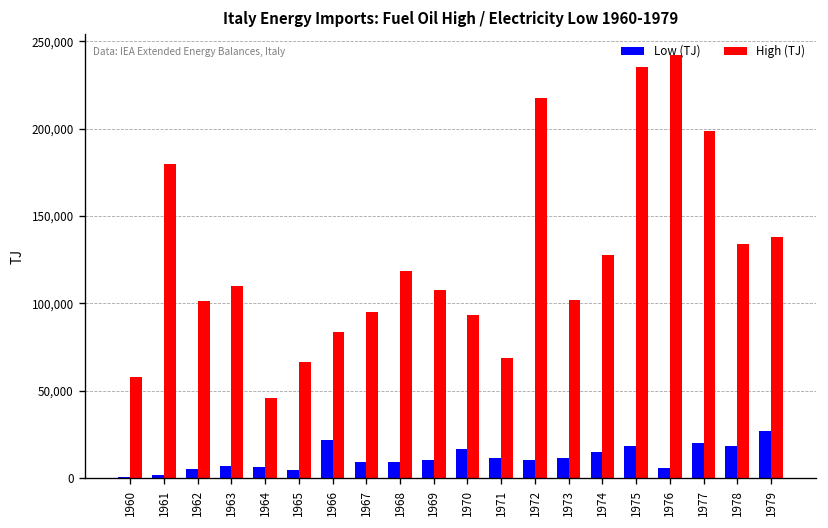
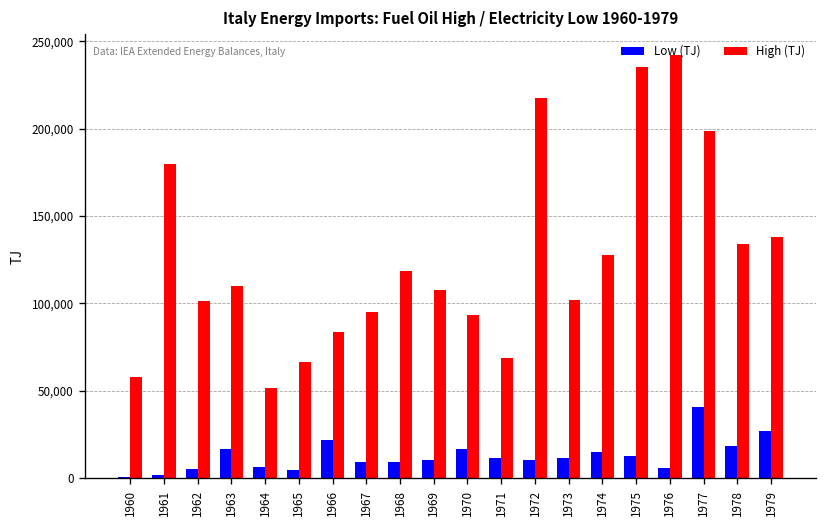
  {
    "Low (TJ)": {
      "1962": "5,000",
-     "1963": "7,000",
+     "1963": "16,000",
      "1964": "6,000",
      "1965": "5,000",
      "1966": "22,000",
      "1967": "9,000",
      "1968": "9,000",
      "1969": "10,000",
      "1970": "17,000",
      "1971": "12,000",
      "1972": "10,000",
      "1973": "12,000",
      "1974": "15,000",
-     "1975": "18,000",
+     "1975": "13,000",
      "1976": "6,000",
-     "1977": "20,000",
+     "1977": "41,000",
      "1978": "18,000",
      "1979": "27,000"
    },
    "High (TJ)": {
      "1960": "58,000",
      "1961": "180,000",
      "1962": "102,000",
      "1963": "110,000",
-     "1964": "46,000",
+     "1964": "51,000",
      "1965": "67,000",
      "1966": "83,000",
      "1967": "95,000",
      "1968": "119,000",
      "1969": "108,000",
      "1970": "93,000",
      "1971": "68,000",
      "1972": "217,000",
      "1973": "102,000",
      "1974": "127,000",
      "1975": "235,000",
      "1976": "242,000",
      "1977": "199,000",
      "1978": "134,000",
      "1979": "138,000"
    }
  }
